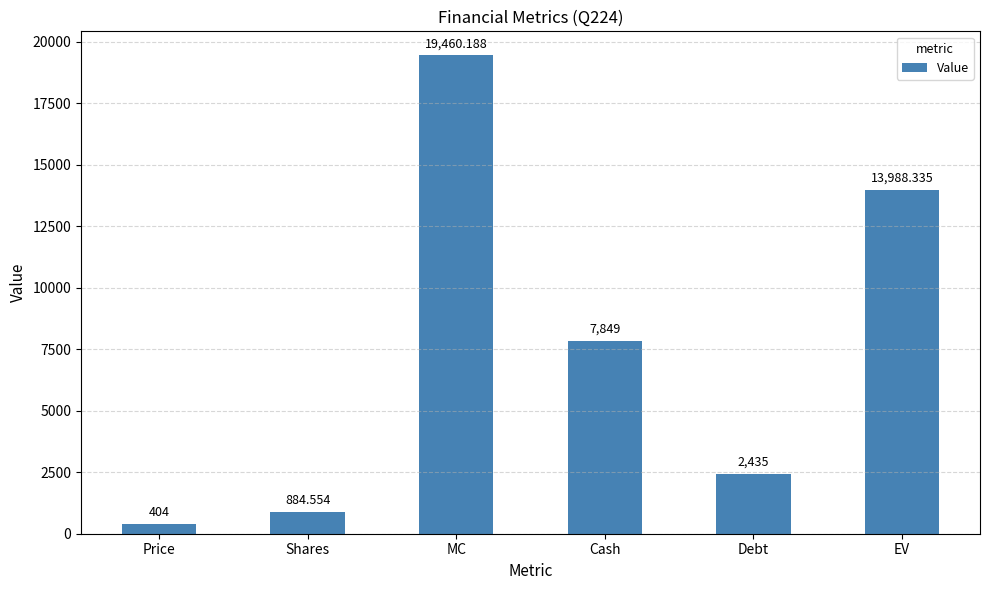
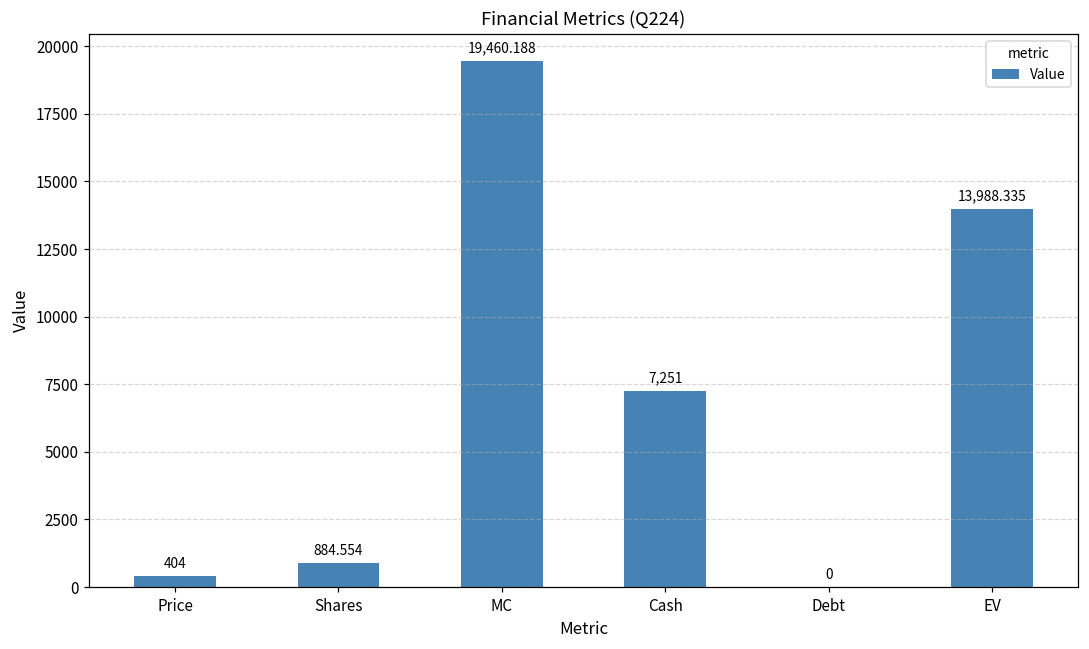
  {
    "Price": "404",
    "Shares": "884.554",
    "MC": "19,460.188",
-   "Cash": "7,849",
-   "Debt": "2,435",
+   "Cash": "7,251",
+   "Debt": "0",
    "EV": "13,988.335"
  }
